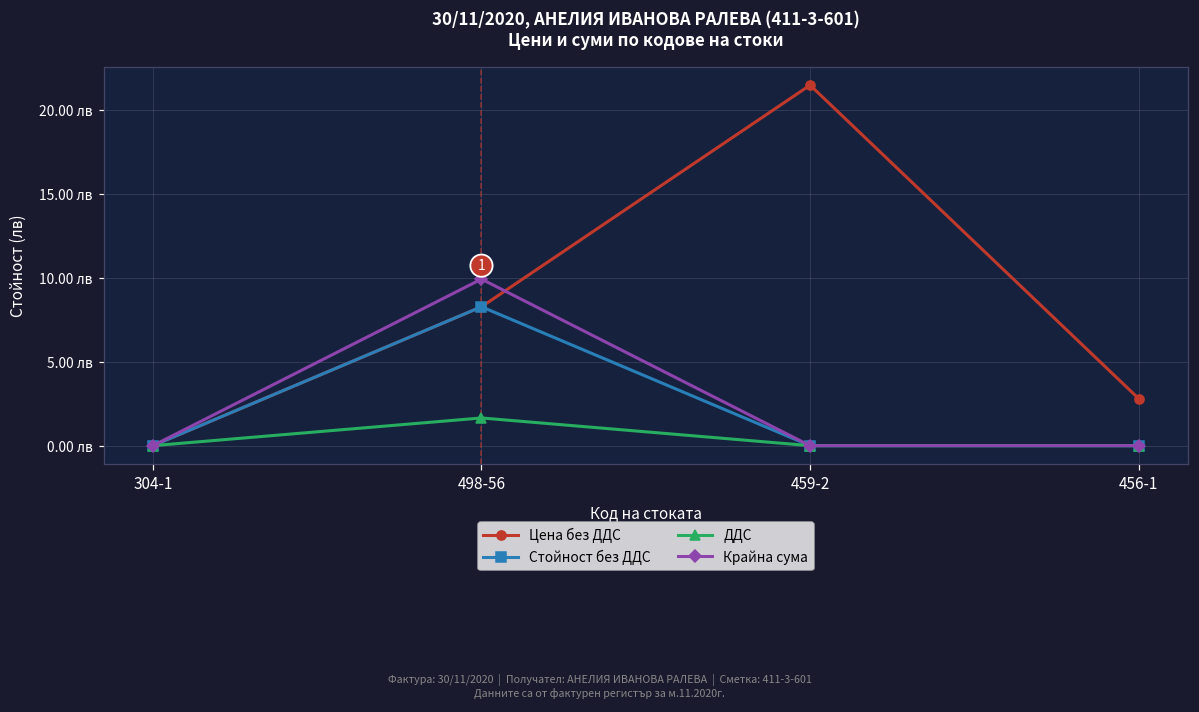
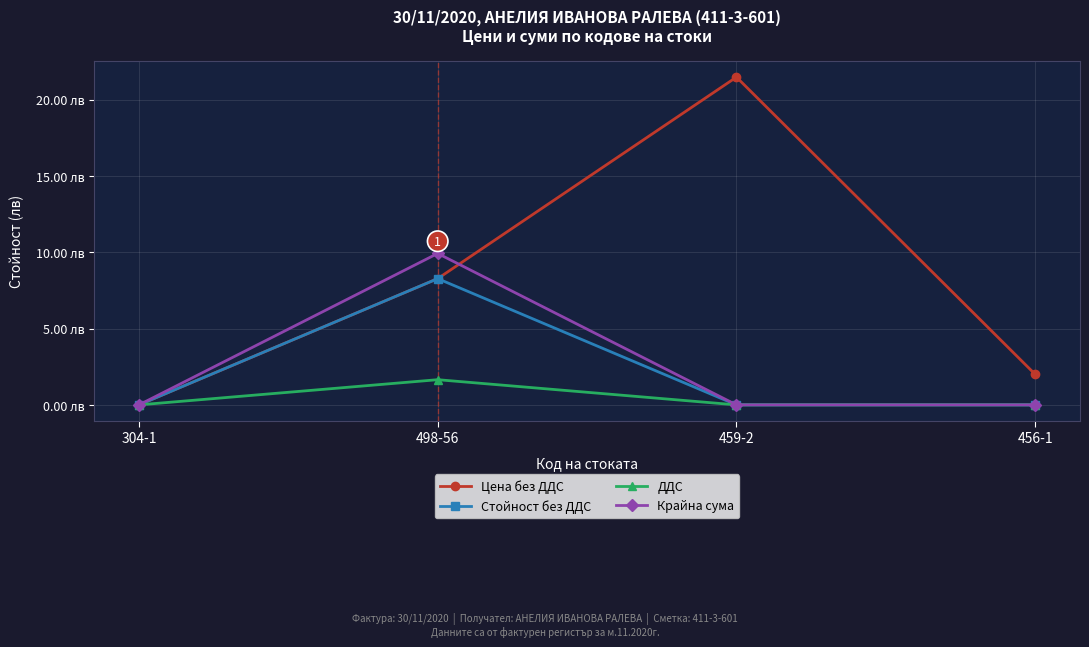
  {
    "Цена без ДДС": {
      "459-2": "21.5 лв",
-     "456-1": "2.8 лв"
+     "456-1": "2.0 лв"
    },
    "ДДС": {
      "498-56": "1.7 лв"
    }
  }
